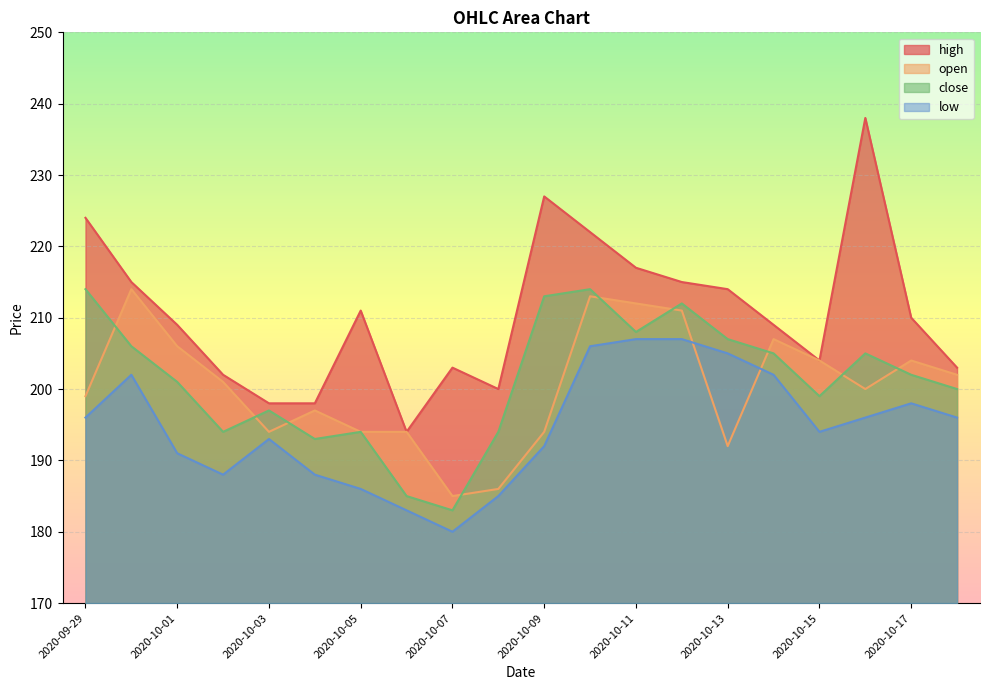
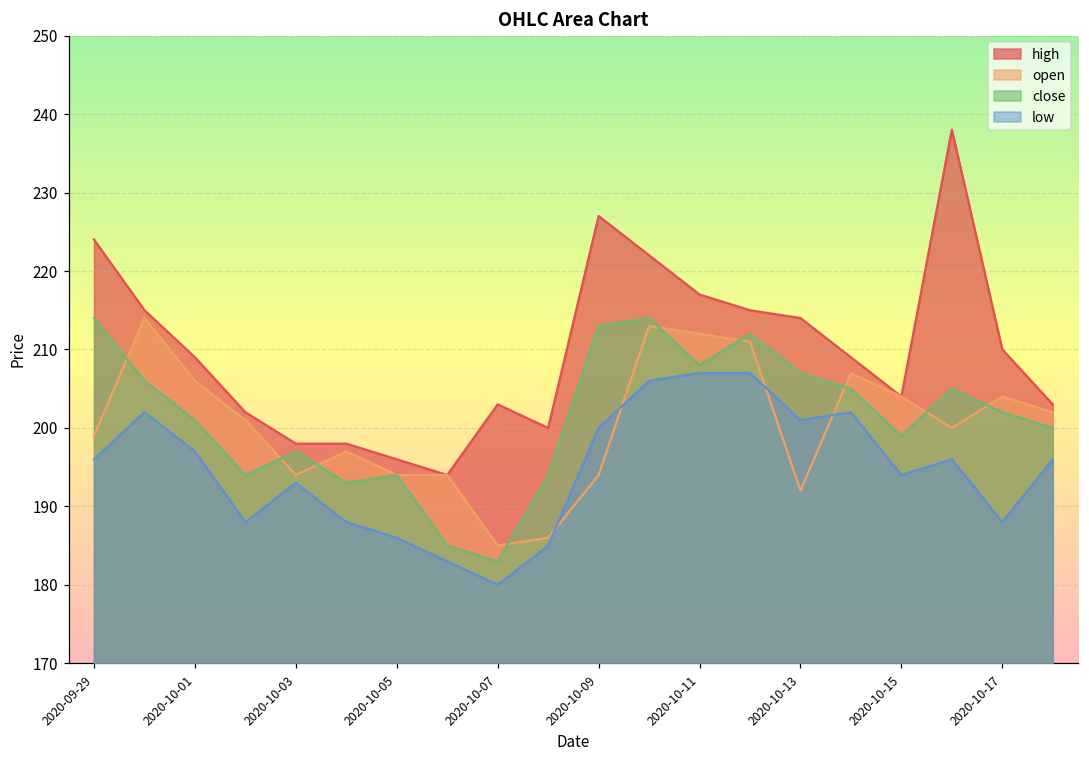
  {
    "high": {
      "2020-09-29": 224,
      "2020-10-01": 209,
      "2020-10-03": 198,
-     "2020-10-05": 211,
+     "2020-10-05": 196,
      "2020-10-07": 203,
      "2020-10-09": 227,
      "2020-10-11": 217,
      "2020-10-13": 214,
      "2020-10-17": 210
    },
    "open": {
      "2020-09-29": 199,
      "2020-10-01": 206,
      "2020-10-03": 194,
      "2020-10-07": 185,
      "2020-10-09": 194,
      "2020-10-11": 212,
      "2020-10-13": 192,
      "2020-10-17": 204
    },
    "close": {
      "2020-09-29": 214,
      "2020-10-01": 201,
      "2020-10-03": 197,
      "2020-10-07": 183,
      "2020-10-09": 213,
      "2020-10-11": 208,
      "2020-10-13": 207,
      "2020-10-15": 199,
      "2020-10-17": 202
    },
    "low": {
      "2020-09-29": 196,
-     "2020-10-01": 191,
+     "2020-10-01": 197,
      "2020-10-03": 193,
      "2020-10-05": 186,
      "2020-10-07": 180,
-     "2020-10-09": 192,
+     "2020-10-09": 200,
      "2020-10-11": 207,
-     "2020-10-13": 205,
+     "2020-10-13": 201,
      "2020-10-15": 194,
-     "2020-10-17": 198
+     "2020-10-17": 188
    }
  }
